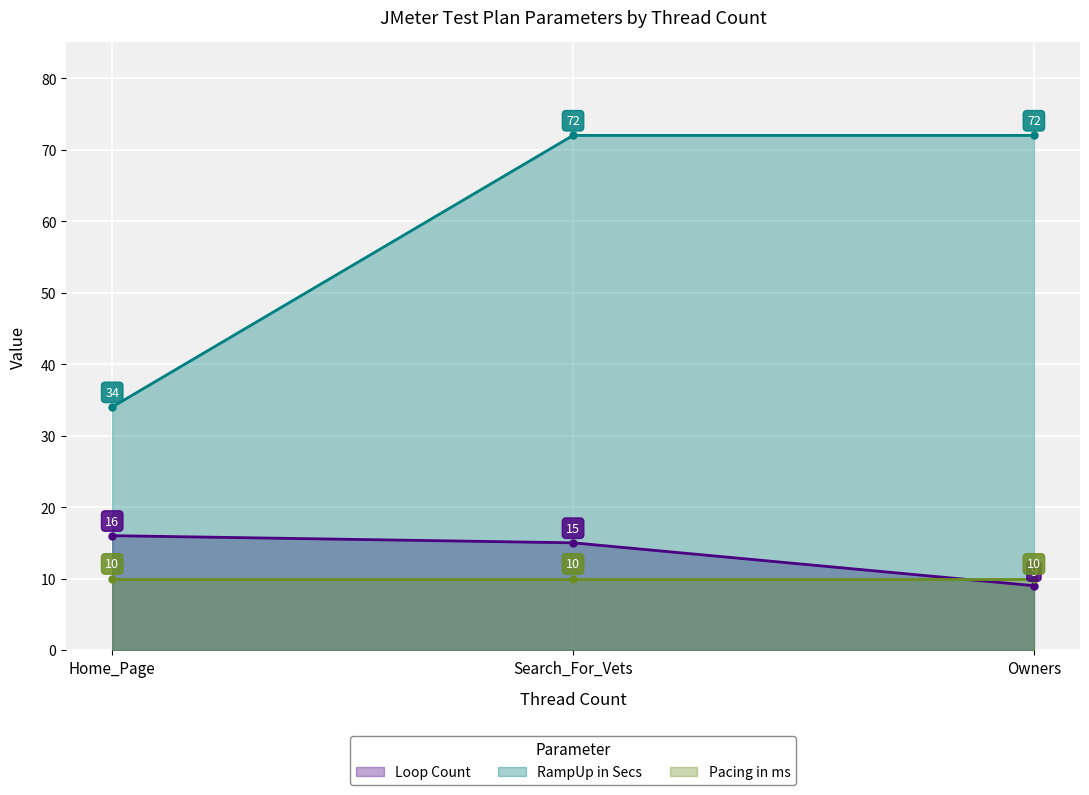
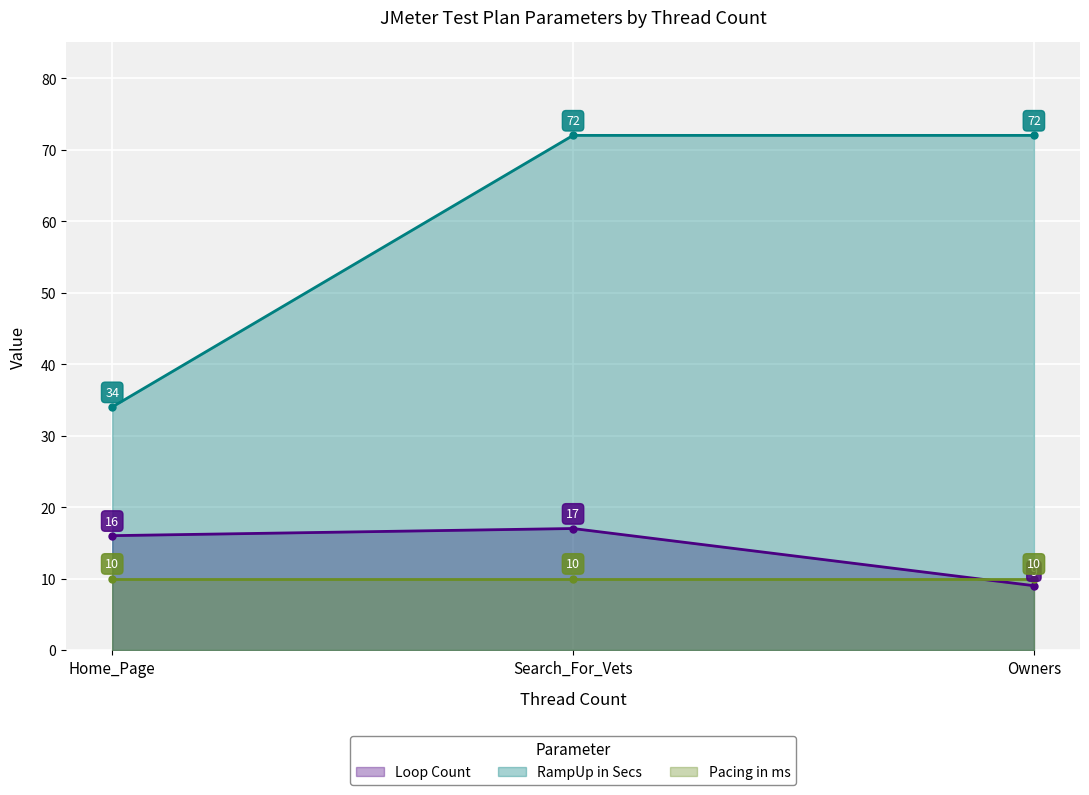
  {
    "Loop Count": {
-     "Search_For_Vets": 15
+     "Search_For_Vets": 17
    }
  }
